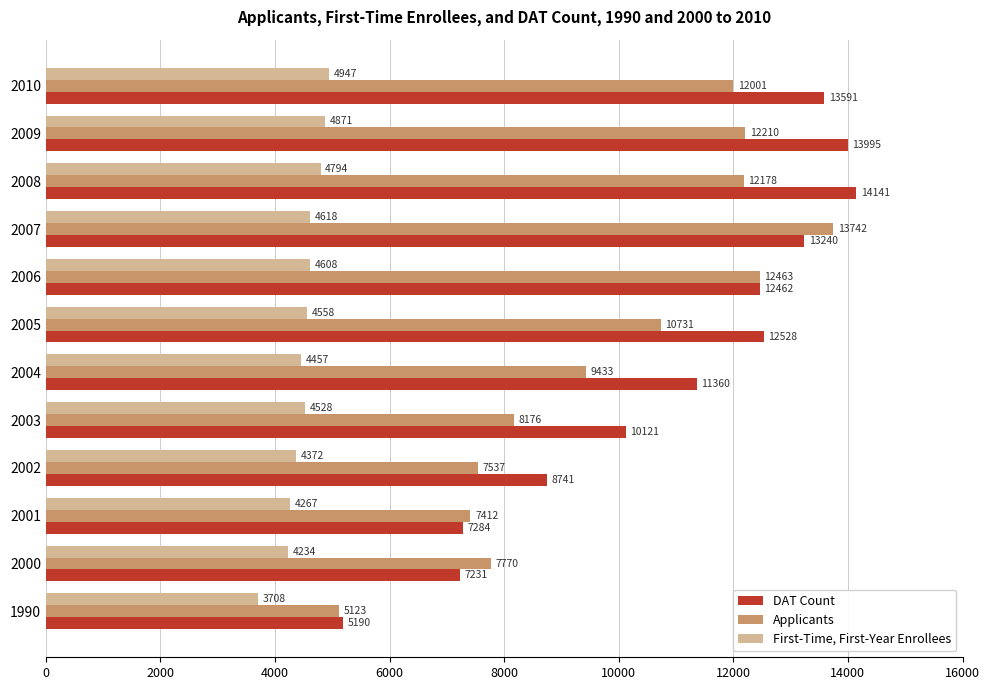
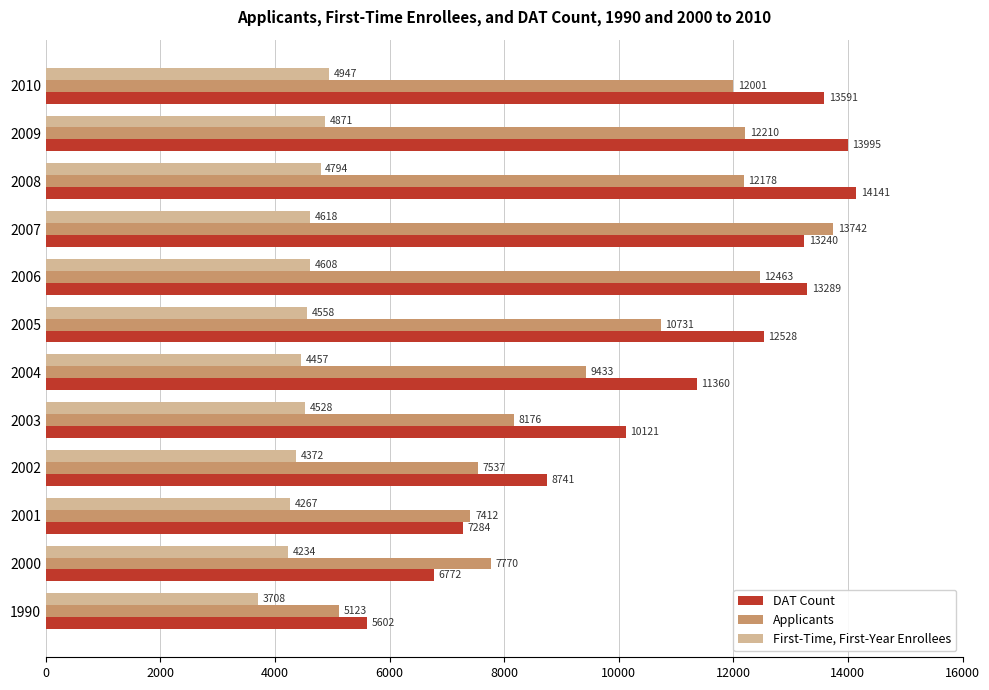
  {
    "DAT Count": {
      "2010": 13591,
      "2009": 13995,
      "2008": 14141,
      "2007": 13240,
-     "2006": 12462,
+     "2006": 13289,
      "2005": 12528,
      "2004": 11360,
      "2003": 10121,
      "2002": 8741,
      "2001": 7284,
-     "2000": 7231,
-     "1990": 5190
+     "2000": 6772,
+     "1990": 5602
    }
  }
